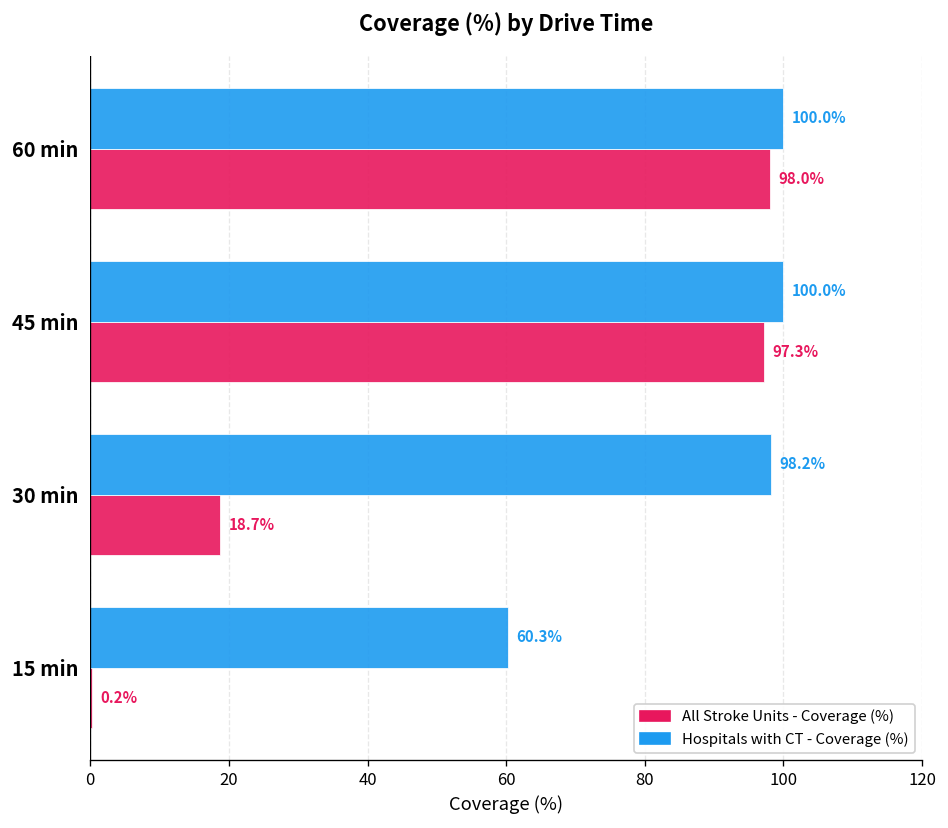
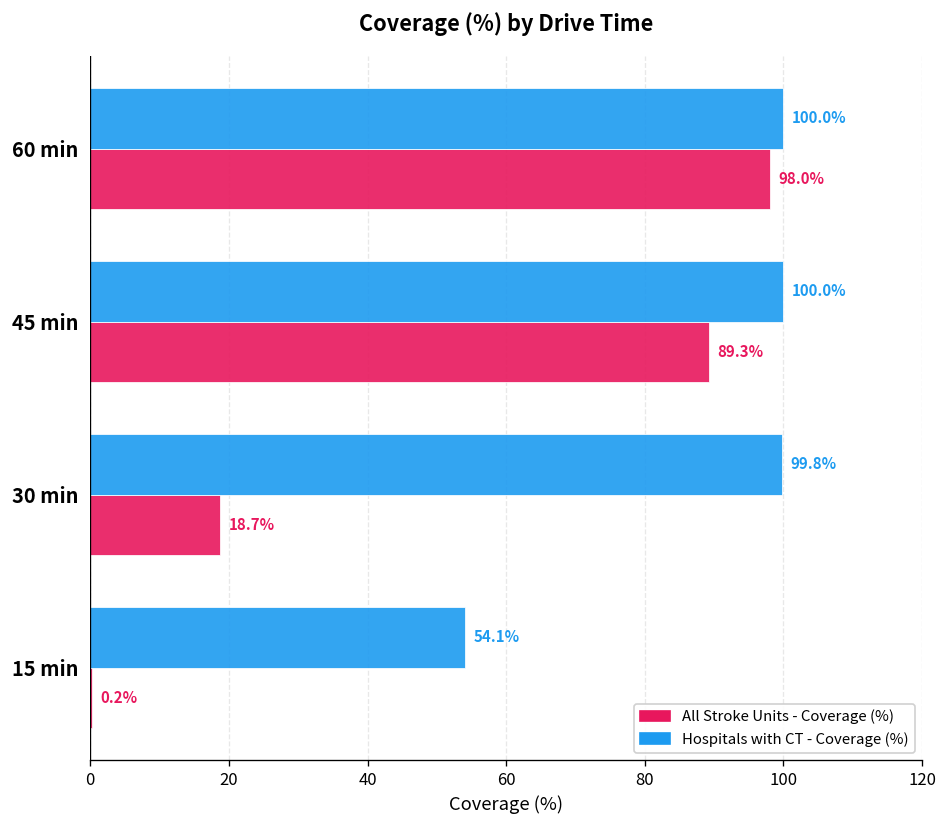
  {
    "All Stroke Units - Coverage (%)": {
      "60 min": "98.0%",
-     "45 min": "97.3%",
+     "45 min": "89.3%",
      "30 min": "18.7%",
      "15 min": "0.2%"
    },
    "Hospitals with CT - Coverage (%)": {
      "60 min": "100.0%",
      "45 min": "100.0%",
-     "30 min": "98.2%",
-     "15 min": "60.3%"
+     "30 min": "99.8%",
+     "15 min": "54.1%"
    }
  }
